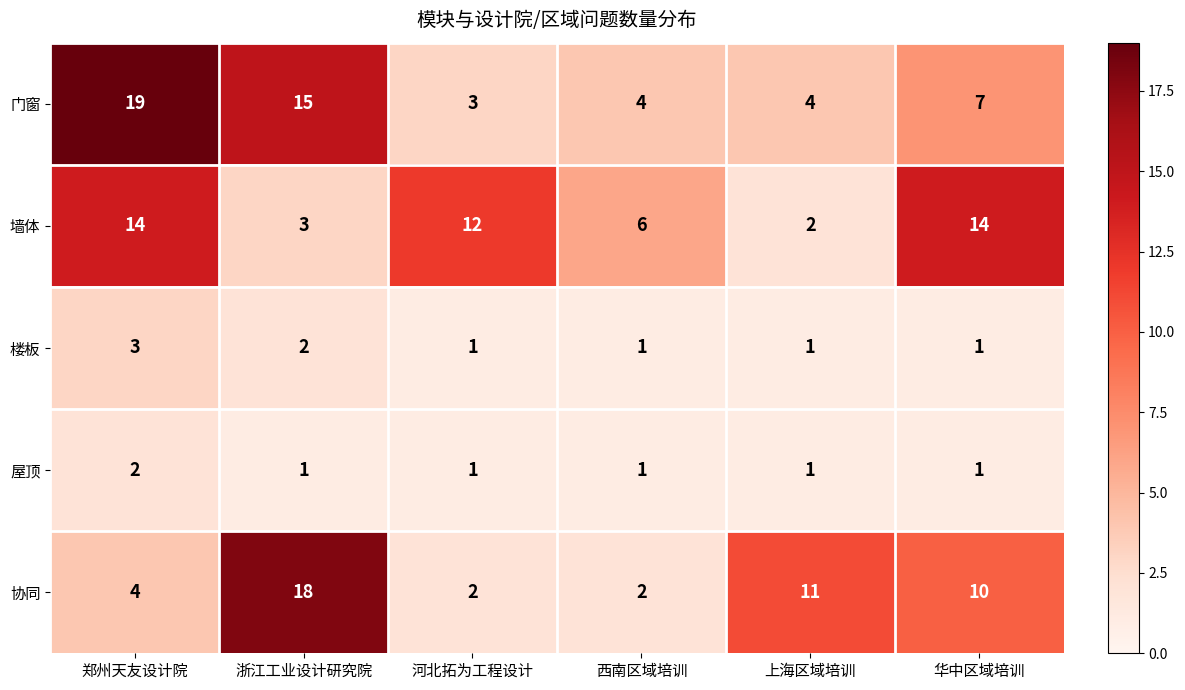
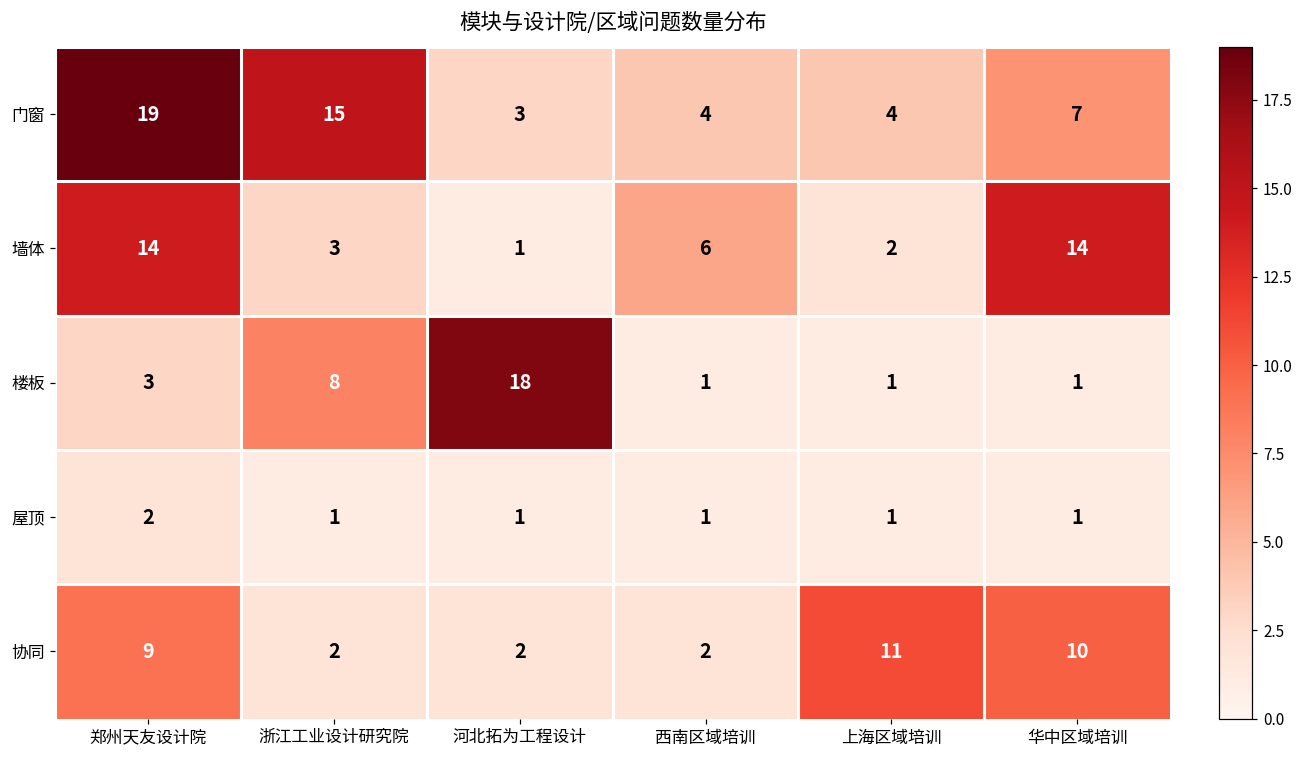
  {
    "门窗": {
      "郑州天友设计院": 19,
      "浙江工业设计研究院": 15,
      "河北拓为工程设计": 3,
      "西南区域培训": 4,
      "上海区域培训": 4,
      "华中区域培训": 7
    },
    "墙体": {
      "郑州天友设计院": 14,
      "浙江工业设计研究院": 3,
-     "河北拓为工程设计": 12,
+     "河北拓为工程设计": 1,
      "西南区域培训": 6,
      "上海区域培训": 2,
      "华中区域培训": 14
    },
    "楼板": {
      "郑州天友设计院": 3,
-     "浙江工业设计研究院": 2,
-     "河北拓为工程设计": 1,
+     "浙江工业设计研究院": 8,
+     "河北拓为工程设计": 18,
      "西南区域培训": 1,
      "上海区域培训": 1,
      "华中区域培训": 1
    },
    "屋顶": {
      "郑州天友设计院": 2,
      "浙江工业设计研究院": 1,
      "河北拓为工程设计": 1,
      "西南区域培训": 1,
      "上海区域培训": 1,
      "华中区域培训": 1
    },
    "协同": {
-     "郑州天友设计院": 4,
-     "浙江工业设计研究院": 18,
+     "郑州天友设计院": 9,
+     "浙江工业设计研究院": 2,
      "河北拓为工程设计": 2,
      "西南区域培训": 2,
      "上海区域培训": 11,
      "华中区域培训": 10
    }
  }
